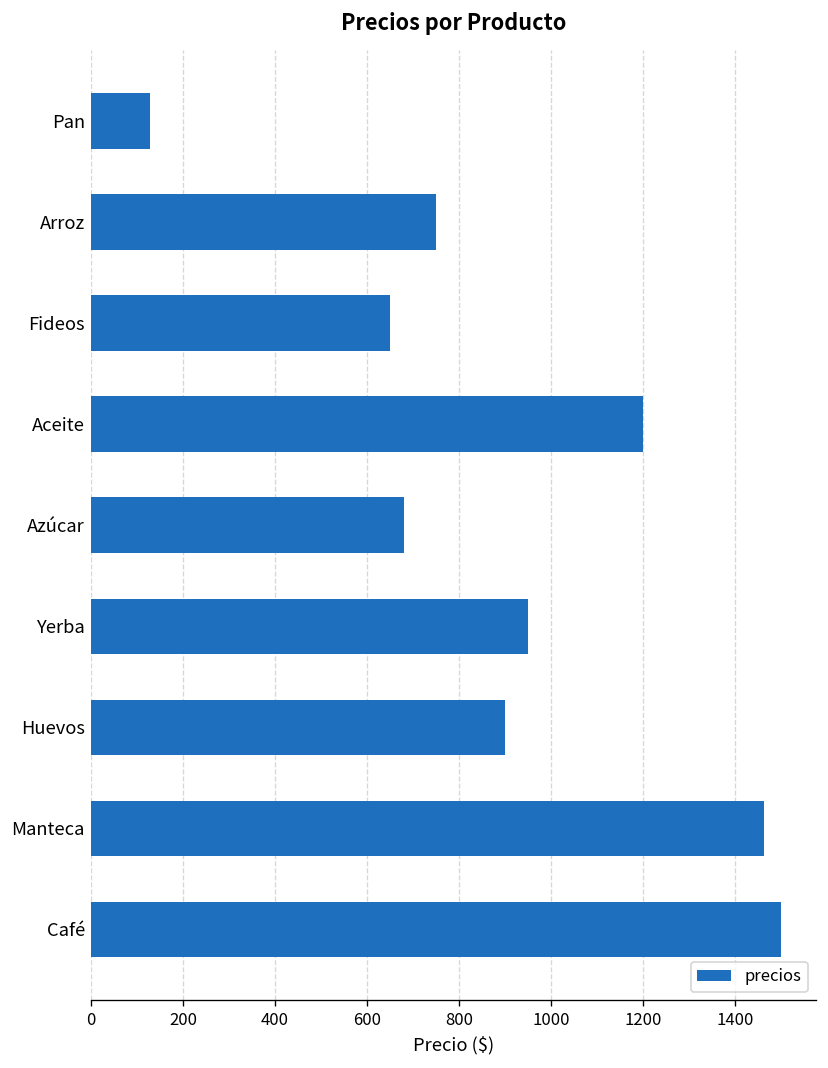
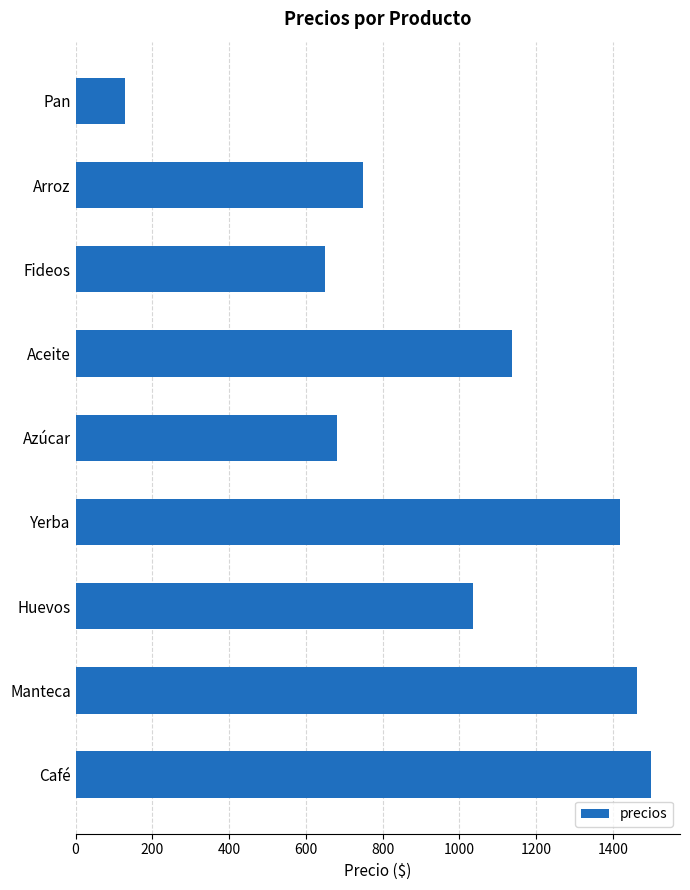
  {
    "Pan": 130,
    "Arroz": 750,
    "Fideos": 650,
-   "Aceite": 1200,
+   "Aceite": 1140,
    "Azúcar": 680,
-   "Yerba": 950,
-   "Huevos": 900,
+   "Yerba": 1420,
+   "Huevos": 1040,
    "Manteca": 1460,
    "Café": 1500
  }
